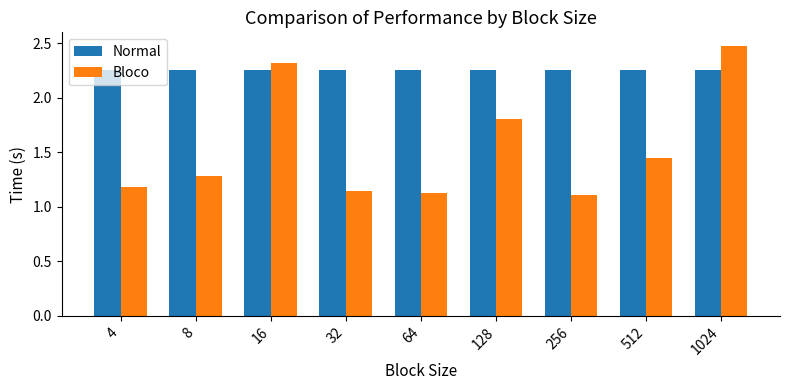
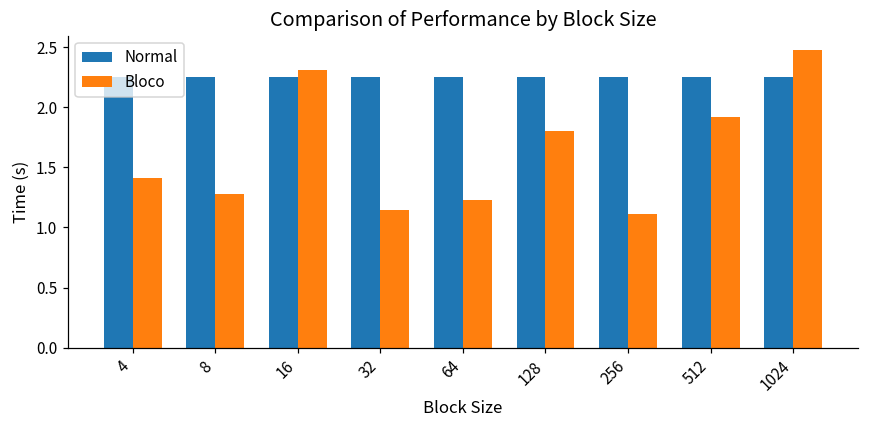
  {
    "Normal": {
      "8": 2.26,
      "16": 2.26,
      "32": 2.26,
      "64": 2.26,
      "128": 2.26,
      "256": 2.26,
      "512": 2.26,
      "1024": 2.26
    },
    "Bloco": {
-     "4": 1.18,
+     "4": 1.41,
      "8": 1.28,
      "16": 2.31,
      "32": 1.15,
-     "64": 1.13,
+     "64": 1.23,
      "128": 1.80,
      "256": 1.11,
-     "512": 1.45,
+     "512": 1.92,
      "1024": 2.47
    }
  }
